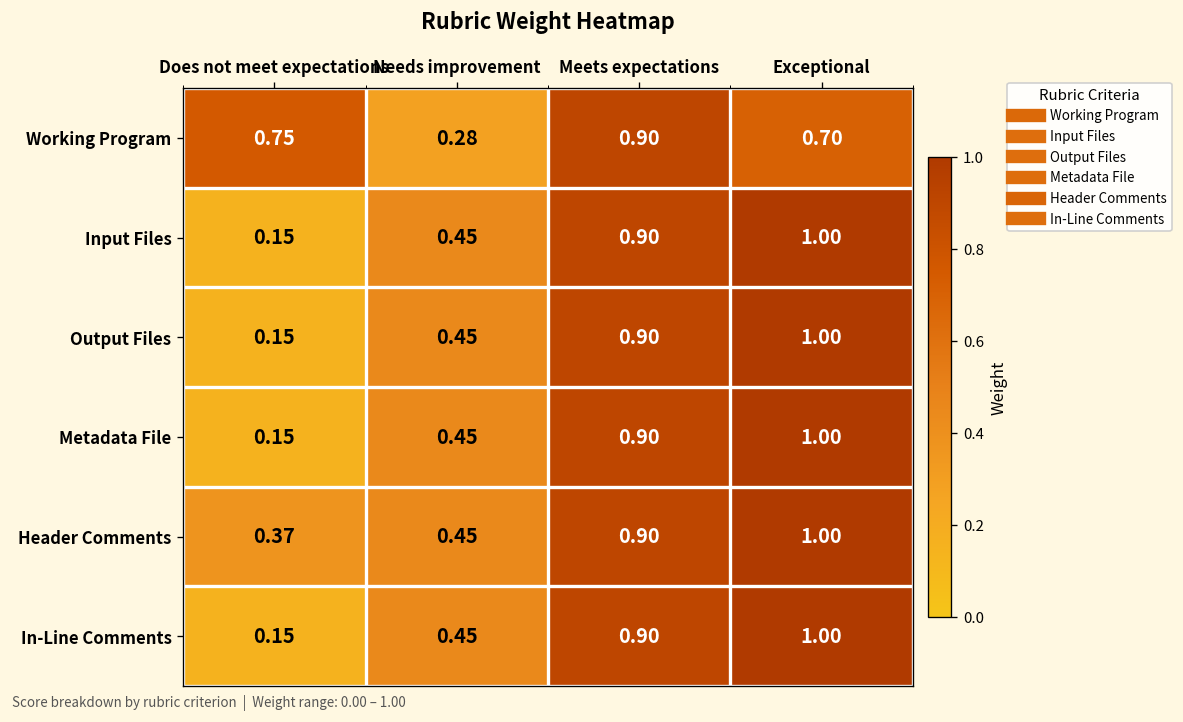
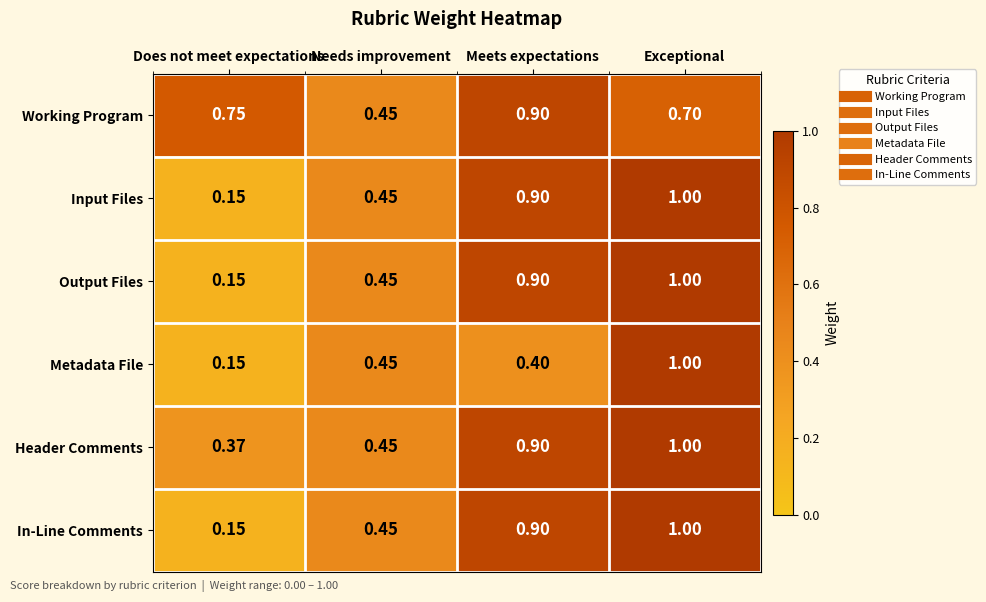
  {
    "Working Program": {
      "Does not meet expectations": 0.75,
-     "Needs improvement": 0.28,
+     "Needs improvement": 0.45,
      "Meets expectations": 0.90,
      "Exceptional": 0.70
    },
    "Input Files": {
      "Does not meet expectations": 0.15,
      "Needs improvement": 0.45,
      "Meets expectations": 0.90,
      "Exceptional": 1.00
    },
    "Output Files": {
      "Does not meet expectations": 0.15,
      "Needs improvement": 0.45,
      "Meets expectations": 0.90,
      "Exceptional": 1.00
    },
    "Metadata File": {
      "Does not meet expectations": 0.15,
      "Needs improvement": 0.45,
-     "Meets expectations": 0.90,
+     "Meets expectations": 0.40,
      "Exceptional": 1.00
    },
    "Header Comments": {
      "Does not meet expectations": 0.37,
      "Needs improvement": 0.45,
      "Meets expectations": 0.90,
      "Exceptional": 1.00
    },
    "In-Line Comments": {
      "Does not meet expectations": 0.15,
      "Needs improvement": 0.45,
      "Meets expectations": 0.90,
      "Exceptional": 1.00
    }
  }
